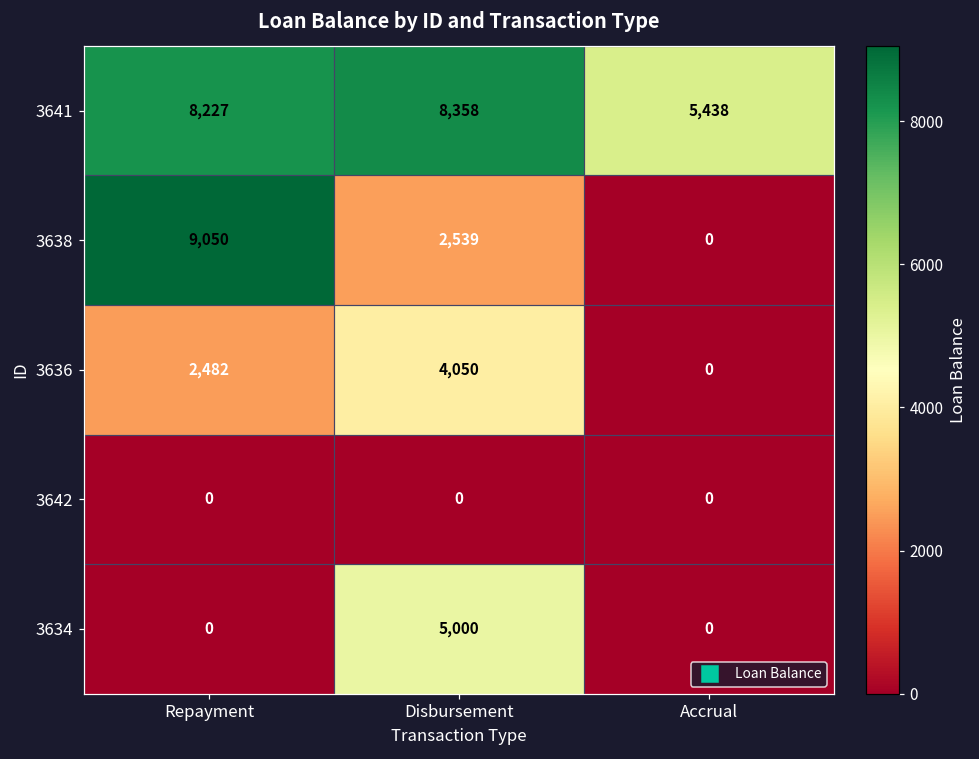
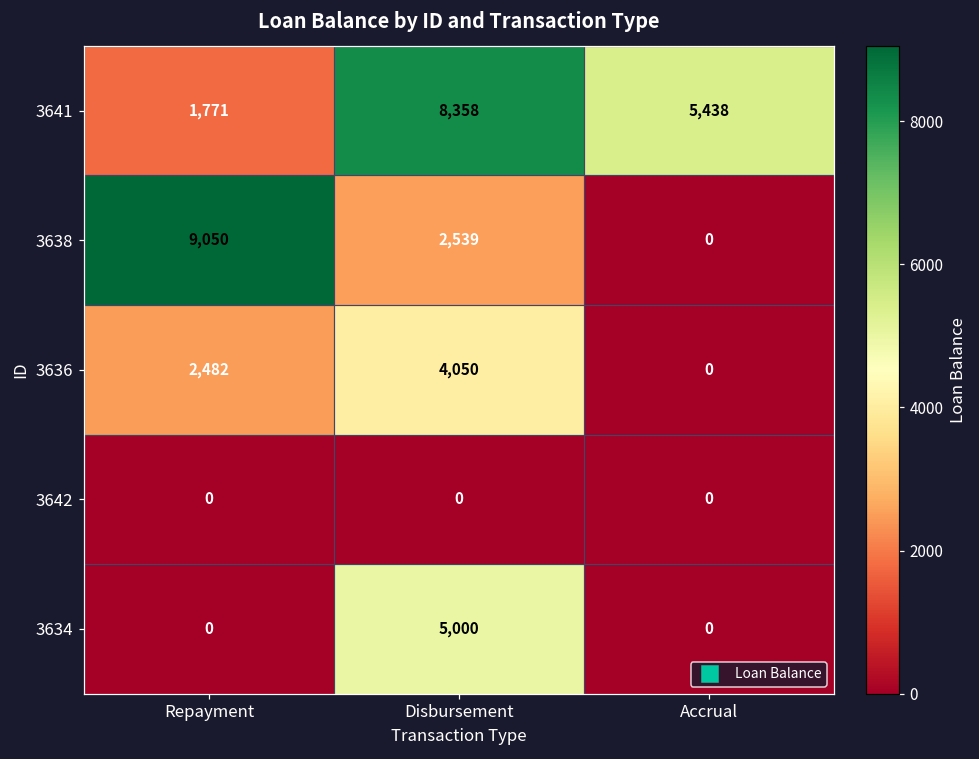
  {
    "3641": {
-     "Repayment": "8,227",
+     "Repayment": "1,771",
      "Disbursement": "8,358",
      "Accrual": "5,438"
    },
    "3638": {
      "Repayment": "9,050",
      "Disbursement": "2,539",
      "Accrual": "0"
    },
    "3636": {
      "Repayment": "2,482",
      "Disbursement": "4,050",
      "Accrual": "0"
    },
    "3642": {
      "Repayment": "0",
      "Disbursement": "0",
      "Accrual": "0"
    },
    "3634": {
      "Repayment": "0",
      "Disbursement": "5,000",
      "Accrual": "0"
    }
  }
